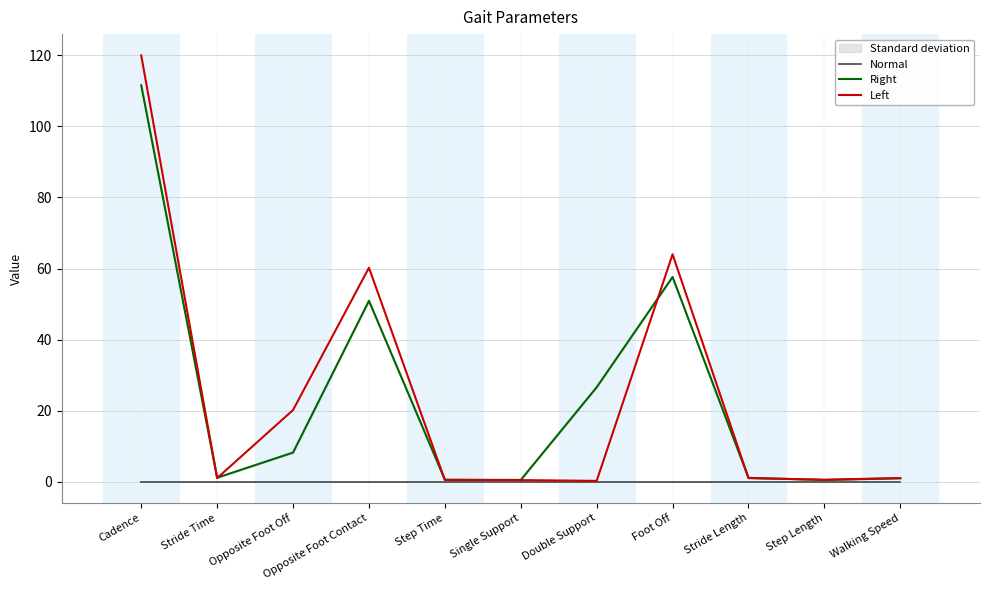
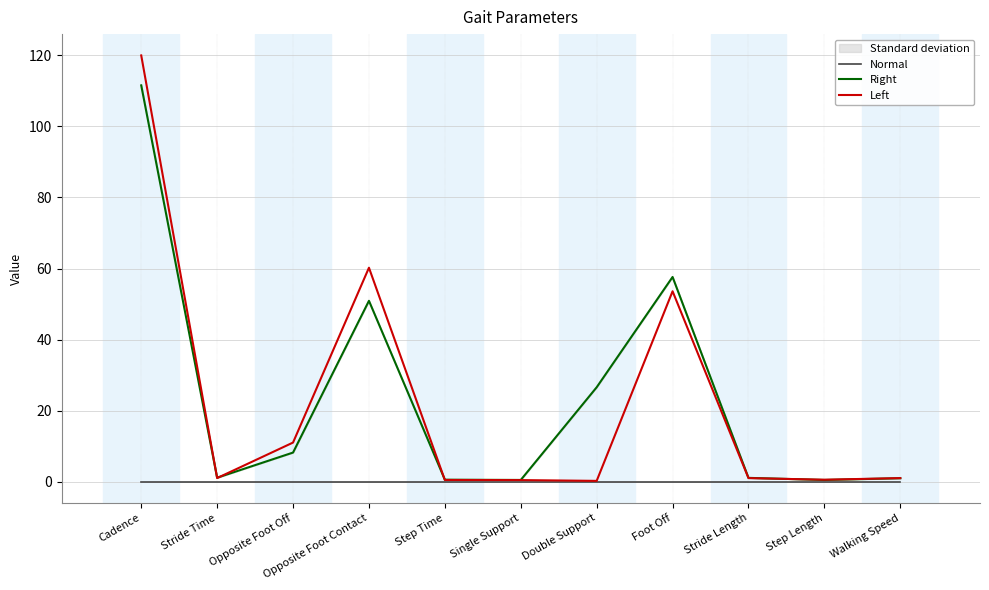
  {
    "Normal": {
      "Cadence": 0,
      "Stride Time": 0,
      "Opposite Foot Off": 0,
      "Opposite Foot Contact": 0,
      "Foot Off": 0,
      "Stride Length": 0,
      "Walking Speed": 0
    },
    "Standard deviation": {
      "Cadence": 112,
      "Opposite Foot Off": 8,
      "Opposite Foot Contact": 51,
      "Double Support": 27,
      "Foot Off": 58
    },
    "Left": {
      "Cadence": 120,
-     "Opposite Foot Off": 20,
+     "Opposite Foot Off": 11,
      "Opposite Foot Contact": 60,
-     "Foot Off": 64
+     "Foot Off": 54
    }
  }
